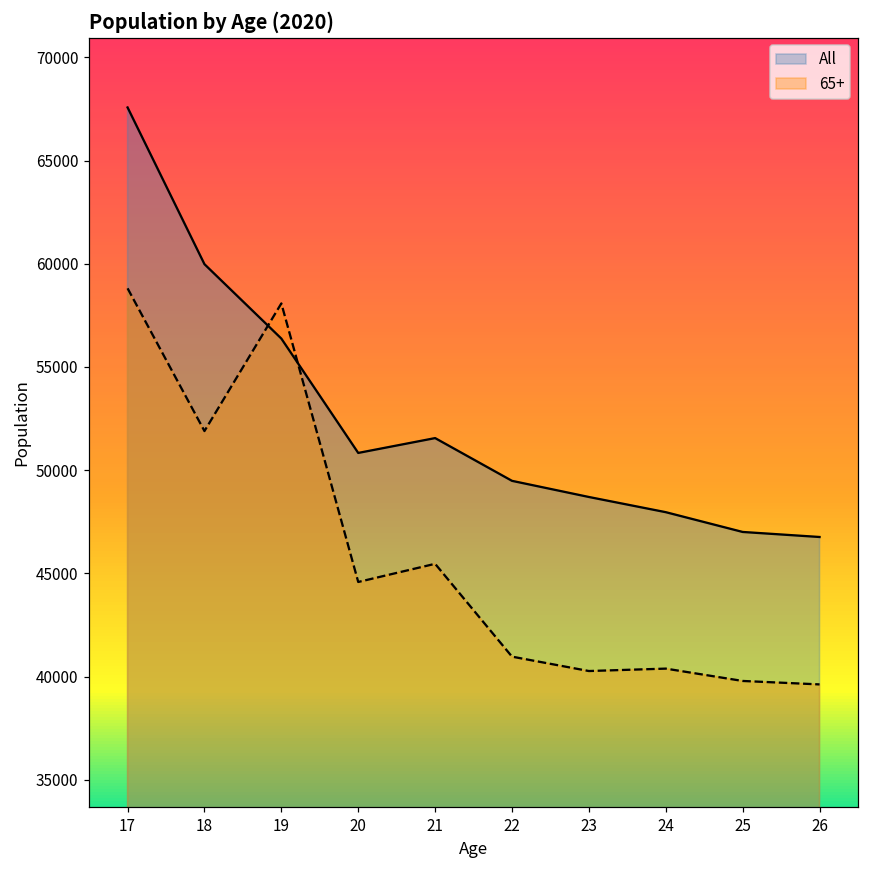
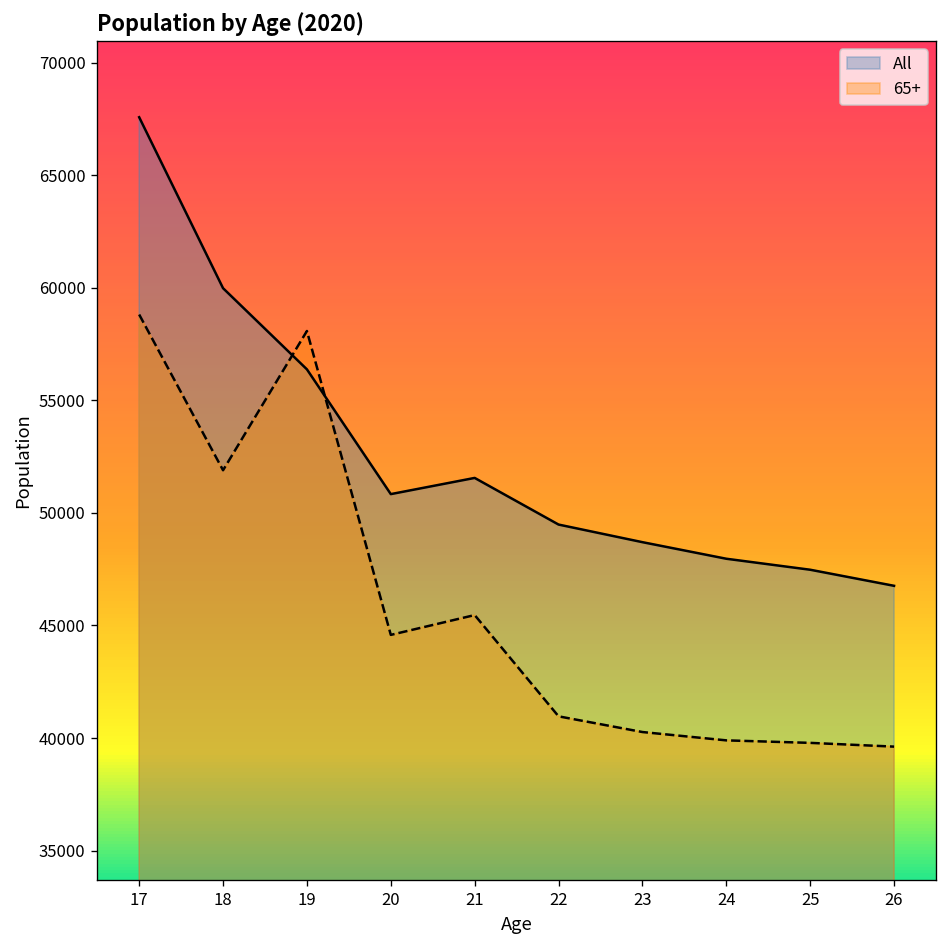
  {
    "All": {
      "17": 67600,
      "18": 60000,
      "19": 56400,
      "20": 50800,
      "21": 51600,
      "22": 49500,
      "23": 48700,
      "24": 48000,
-     "25": 47000,
+     "25": 47500,
      "26": 46800
    },
    "65+": {
      "17": 58800,
      "18": 51900,
      "19": 58100,
      "20": 44600,
      "21": 45500,
      "22": 41000,
      "23": 40300,
-     "24": 40400,
+     "24": 39900,
      "25": 39800,
      "26": 39600
    }
  }
